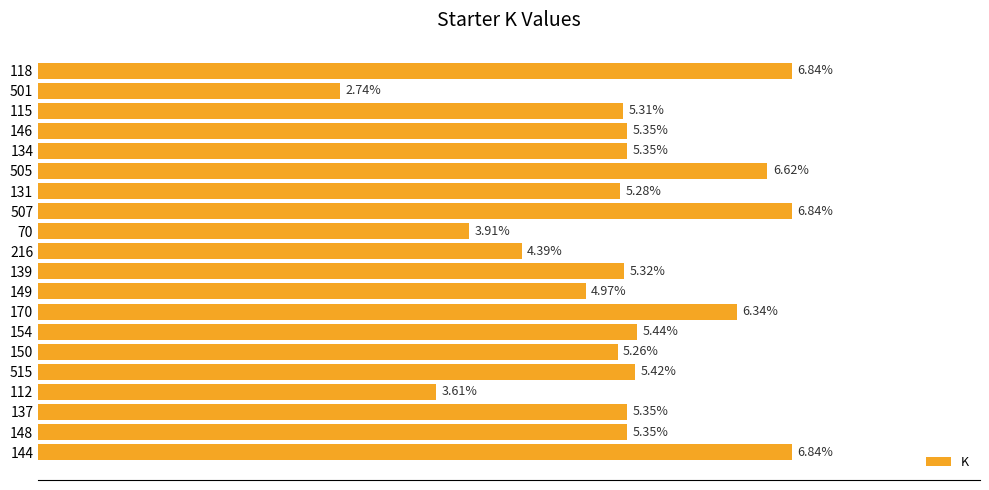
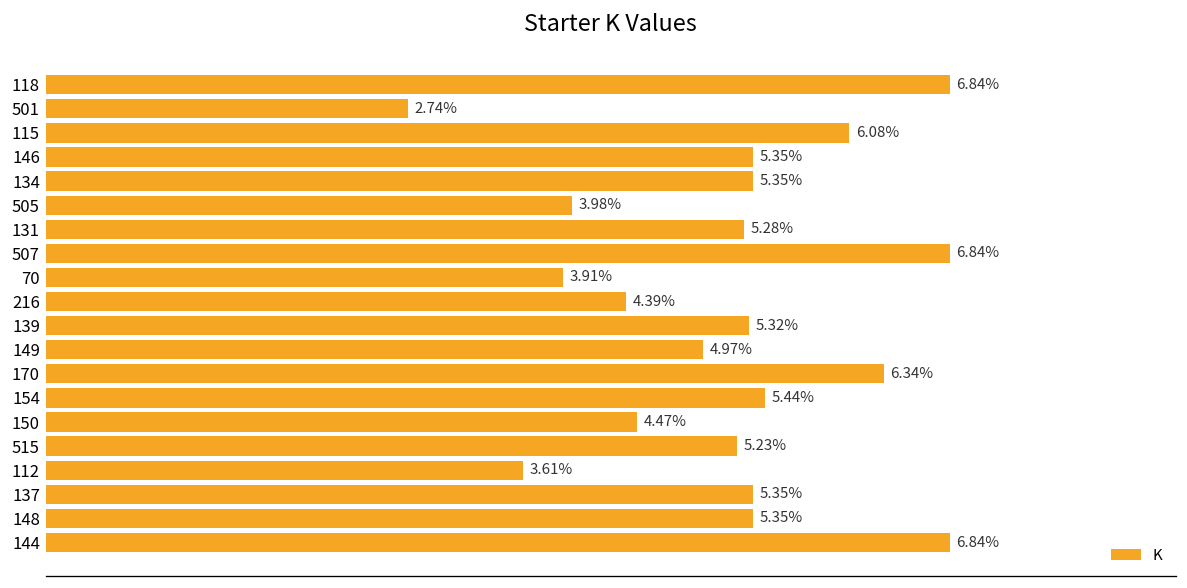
  {
    "118": "6.84%",
    "501": "2.74%",
-   "115": "5.31%",
+   "115": "6.08%",
    "146": "5.35%",
    "134": "5.35%",
-   "505": "6.62%",
+   "505": "3.98%",
    "131": "5.28%",
    "507": "6.84%",
    "70": "3.91%",
    "216": "4.39%",
    "139": "5.32%",
    "149": "4.97%",
    "170": "6.34%",
    "154": "5.44%",
-   "150": "5.26%",
-   "515": "5.42%",
+   "150": "4.47%",
+   "515": "5.23%",
    "112": "3.61%",
    "137": "5.35%",
    "148": "5.35%",
    "144": "6.84%"
  }
